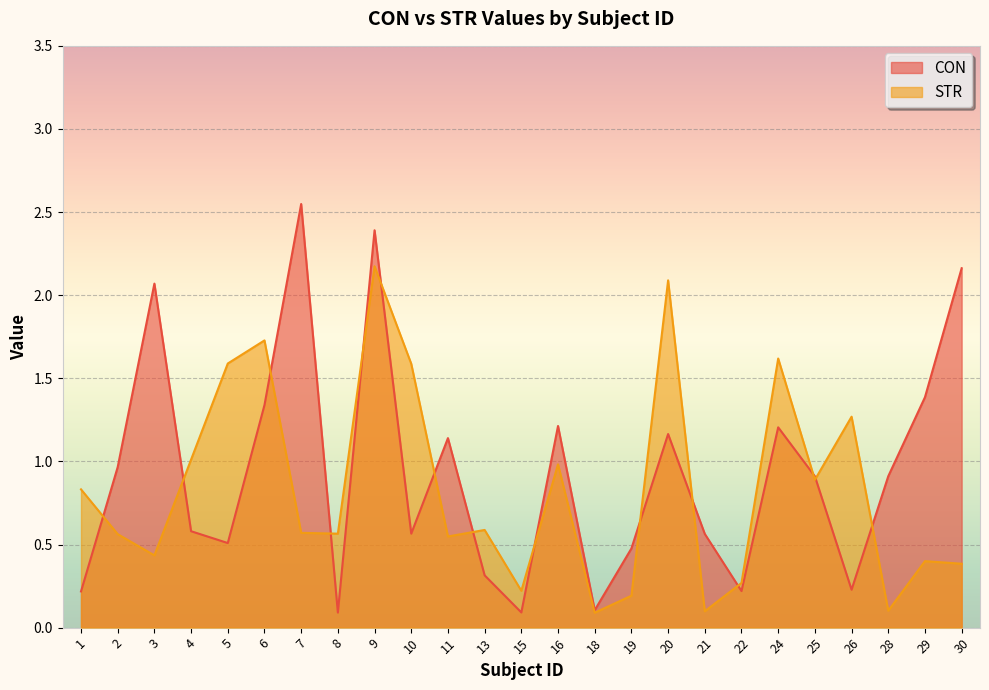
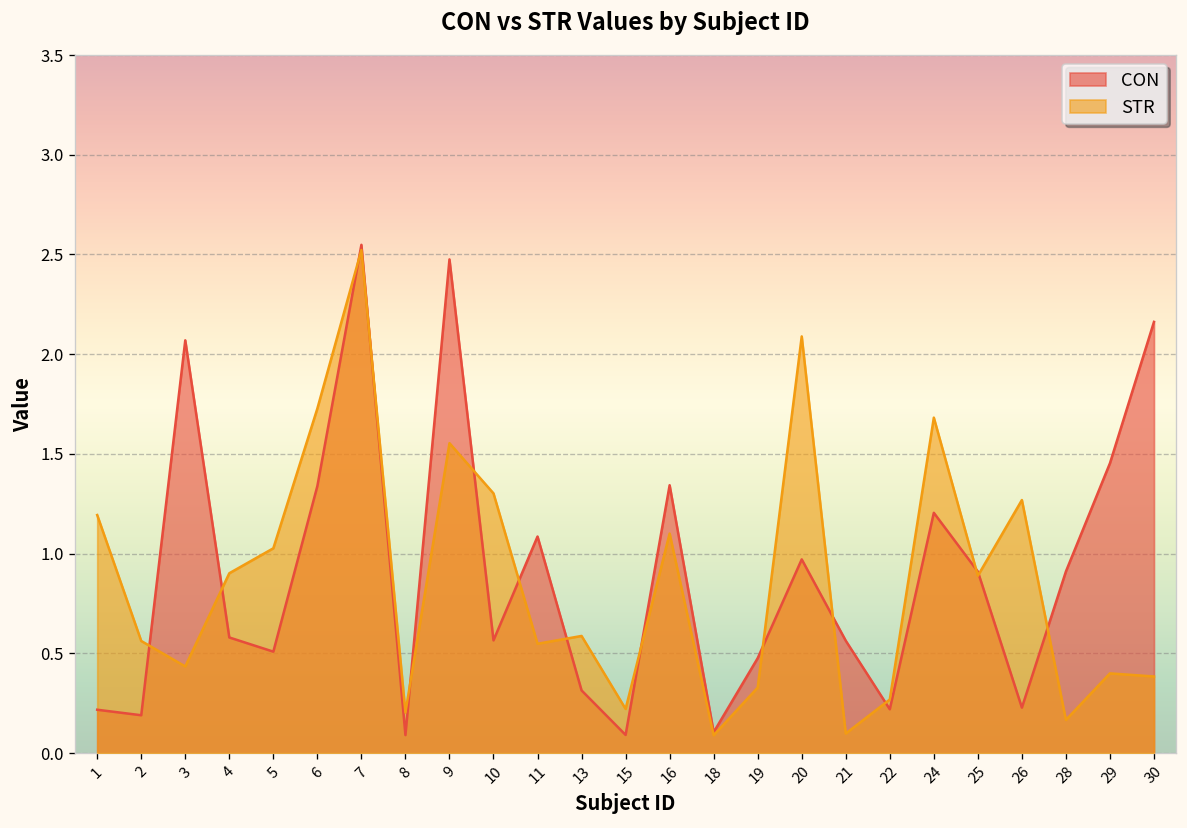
  {
    "CON": {
      "1": 0.22,
-     "2": 0.97,
+     "2": 0.19,
      "3": 2.07,
      "4": 0.58,
      "5": 0.51,
      "6": 1.34,
      "7": 2.55,
      "8": 0.09,
-     "9": 2.39,
+     "9": 2.48,
      "10": 0.57,
-     "11": 1.14,
+     "11": 1.09,
      "13": 0.31,
      "15": 0.09,
-     "16": 1.21,
+     "16": 1.34,
      "19": 0.48,
-     "20": 1.16,
+     "20": 0.97,
      "21": 0.56,
      "22": 0.22,
      "24": 1.20,
      "25": 0.91,
      "26": 0.23,
      "28": 0.91,
-     "29": 1.39,
+     "29": 1.45,
      "30": 2.16
    },
    "STR": {
-     "1": 0.83,
+     "1": 1.19,
      "2": 0.56,
      "3": 0.43,
-     "4": 1.01,
-     "5": 1.59,
+     "4": 0.90,
+     "5": 1.03,
      "6": 1.73,
-     "7": 0.57,
-     "8": 0.57,
-     "9": 2.17,
-     "10": 1.59,
+     "7": 2.52,
+     "8": 0.20,
+     "9": 1.55,
+     "10": 1.30,
      "11": 0.55,
      "13": 0.59,
      "15": 0.22,
-     "16": 0.98,
-     "19": 0.19,
+     "16": 1.10,
+     "19": 0.33,
      "20": 2.09,
      "21": 0.10,
      "22": 0.27,
-     "24": 1.62,
+     "24": 1.68,
      "25": 0.89,
      "26": 1.27,
-     "28": 0.10,
+     "28": 0.17,
      "29": 0.40,
      "30": 0.38
    }
  }
